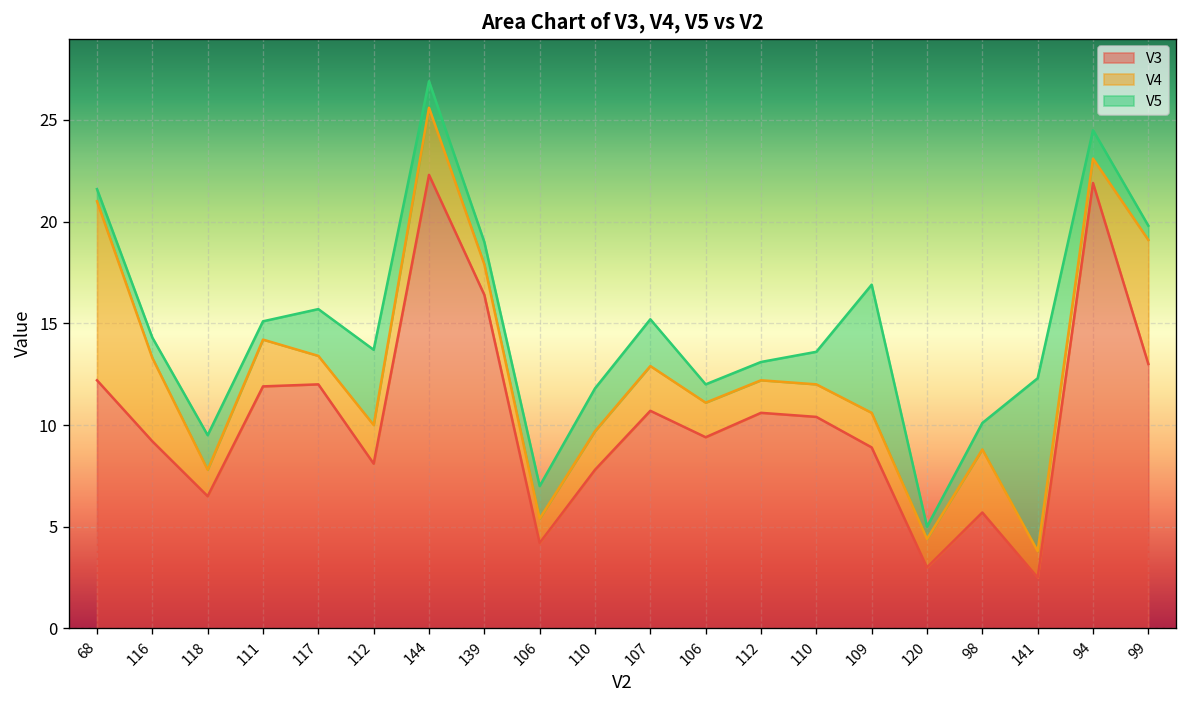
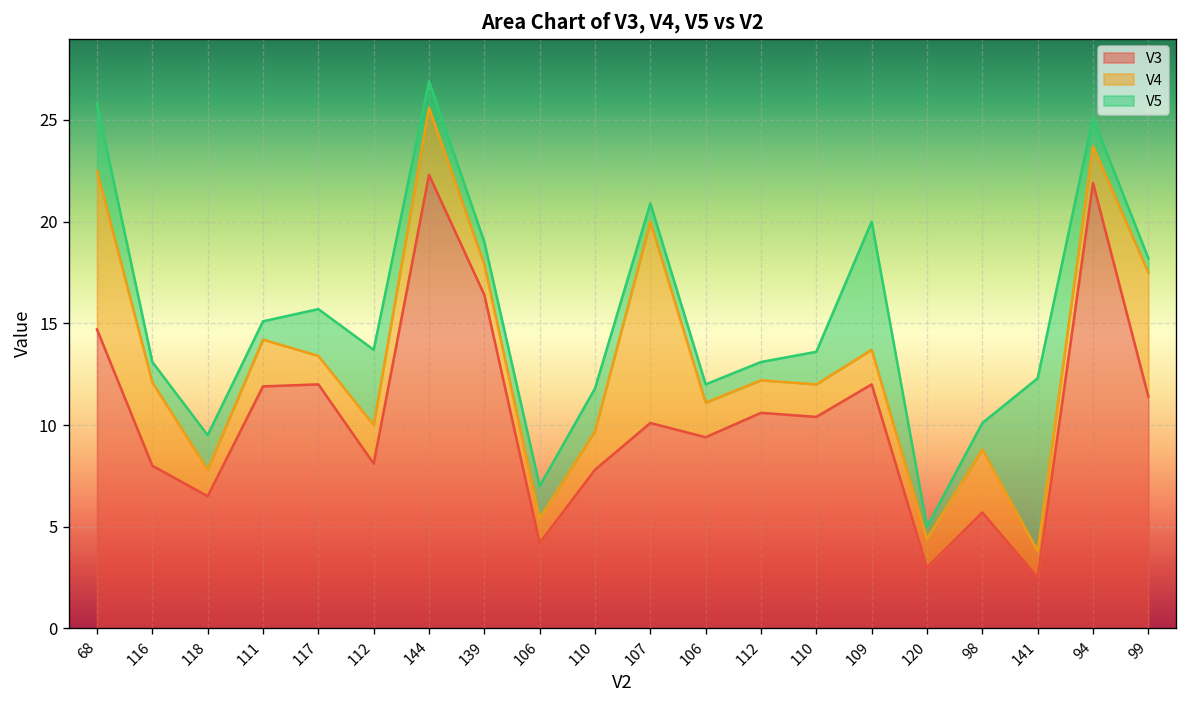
  {
    "V3": {
-     "68": 12.2,
-     "116": 9.2,
+     "68": 14.7,
+     "116": 8.0,
      "118": 6.5,
      "111": 11.9,
      "117": 12.0,
      "144": 22.3,
      "139": 16.4,
-     "107": 10.7,
-     "109": 8.9,
+     "107": 10.1,
+     "109": 12.0,
      "120": 3.0,
      "98": 5.7,
      "141": 2.5,
      "94": 21.9,
-     "99": 13.0
+     "99": 11.4
    },
    "V4": {
-     "68": 8.8,
+     "68": 7.8,
      "116": 4.1,
      "118": 1.3,
      "111": 2.3,
      "117": 1.4,
      "144": 3.3,
      "139": 1.5,
-     "107": 2.2,
+     "107": 9.9,
      "109": 1.7,
      "120": 1.4,
      "98": 3.1,
      "141": 1.3,
-     "94": 1.2,
+     "94": 1.8,
      "99": 6.1
    },
    "V5": {
-     "68": 0.6,
+     "68": 3.3,
      "116": 1.0,
      "118": 1.7,
      "111": 0.9,
      "117": 2.3,
      "144": 1.3,
      "139": 1.1,
-     "107": 2.3,
+     "107": 0.9,
      "109": 6.3,
      "120": 0.6,
      "98": 1.3,
      "141": 8.5,
      "94": 1.4,
      "99": 0.7
    }
  }
